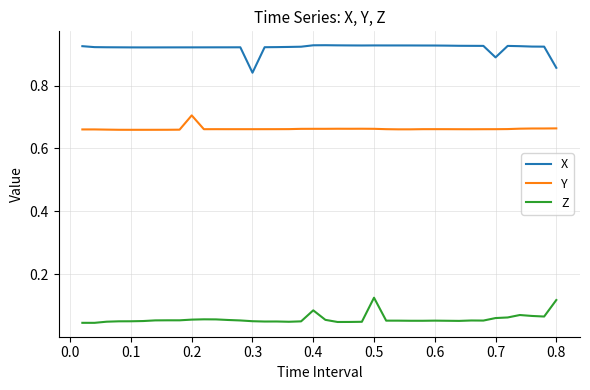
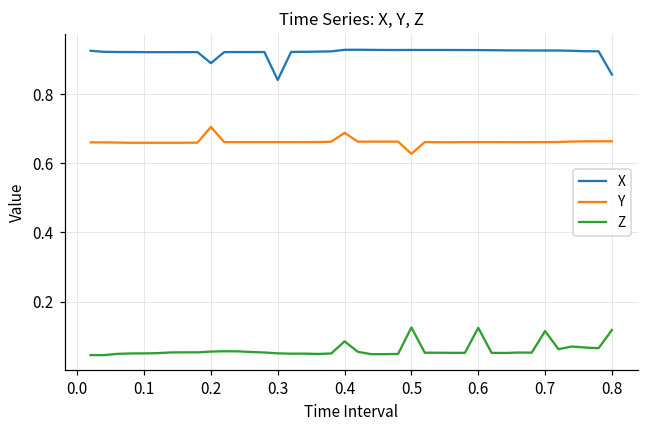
  {
    "X": {
      "0.1": 0.92,
-     "0.2": 0.92,
+     "0.2": 0.89,
      "0.3": 0.84,
      "0.4": 0.93,
      "0.5": 0.93,
      "0.6": 0.93,
-     "0.7": 0.89,
+     "0.7": 0.93,
      "0.8": 0.86
    },
    "Y": {
      "0.1": 0.66,
      "0.2": 0.70,
      "0.3": 0.66,
-     "0.4": 0.66,
-     "0.5": 0.66,
+     "0.4": 0.69,
+     "0.5": 0.63,
      "0.6": 0.66,
      "0.7": 0.66,
      "0.8": 0.66
    },
    "Z": {
      "0.1": 0.05,
      "0.2": 0.06,
      "0.3": 0.05,
      "0.4": 0.08,
      "0.5": 0.13,
-     "0.6": 0.05,
-     "0.7": 0.06,
+     "0.6": 0.12,
+     "0.7": 0.11,
      "0.8": 0.12
    }
  }
